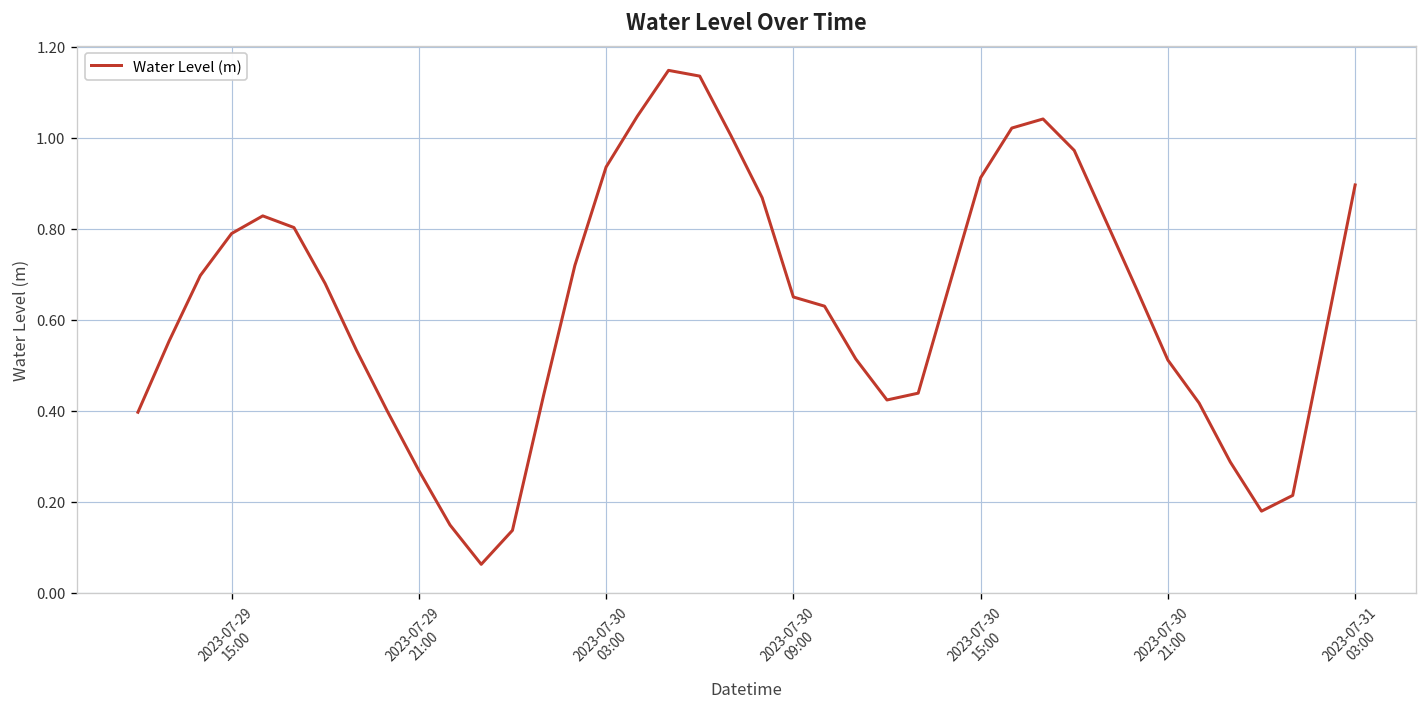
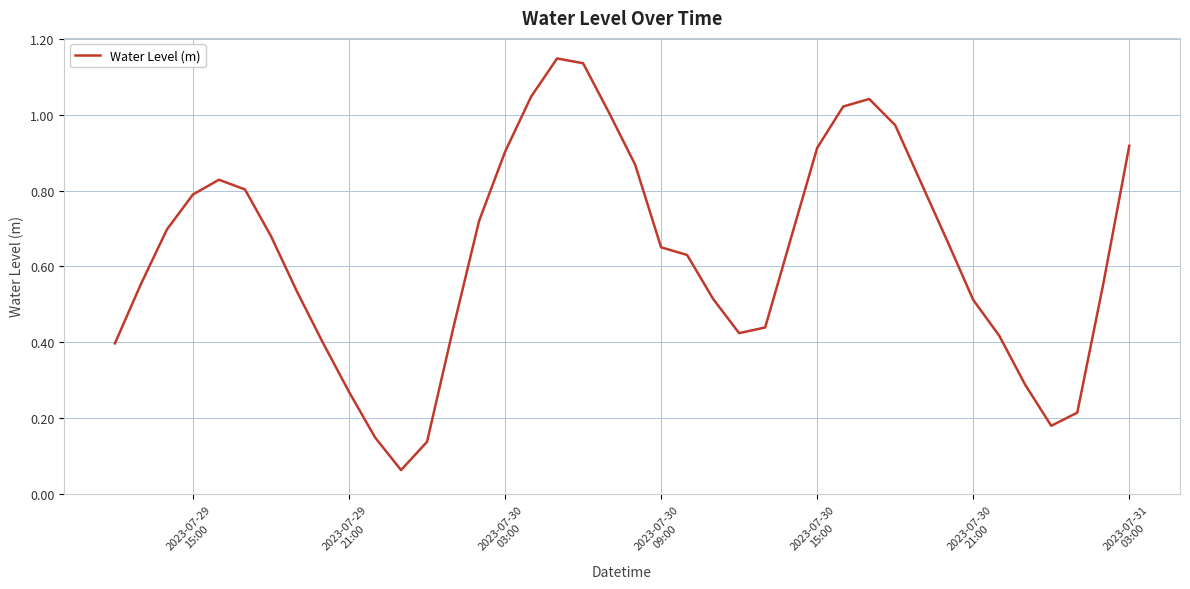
  {
    "2023-07-29 15:00": 0.79,
    "2023-07-29 21:00": 0.27,
-   "2023-07-30 03:00": 0.94,
+   "2023-07-30 03:00": 0.90,
    "2023-07-30 09:00": 0.65,
    "2023-07-30 15:00": 0.91,
    "2023-07-30 21:00": 0.51,
-   "2023-07-31 03:00": 0.90
+   "2023-07-31 03:00": 0.92
  }
